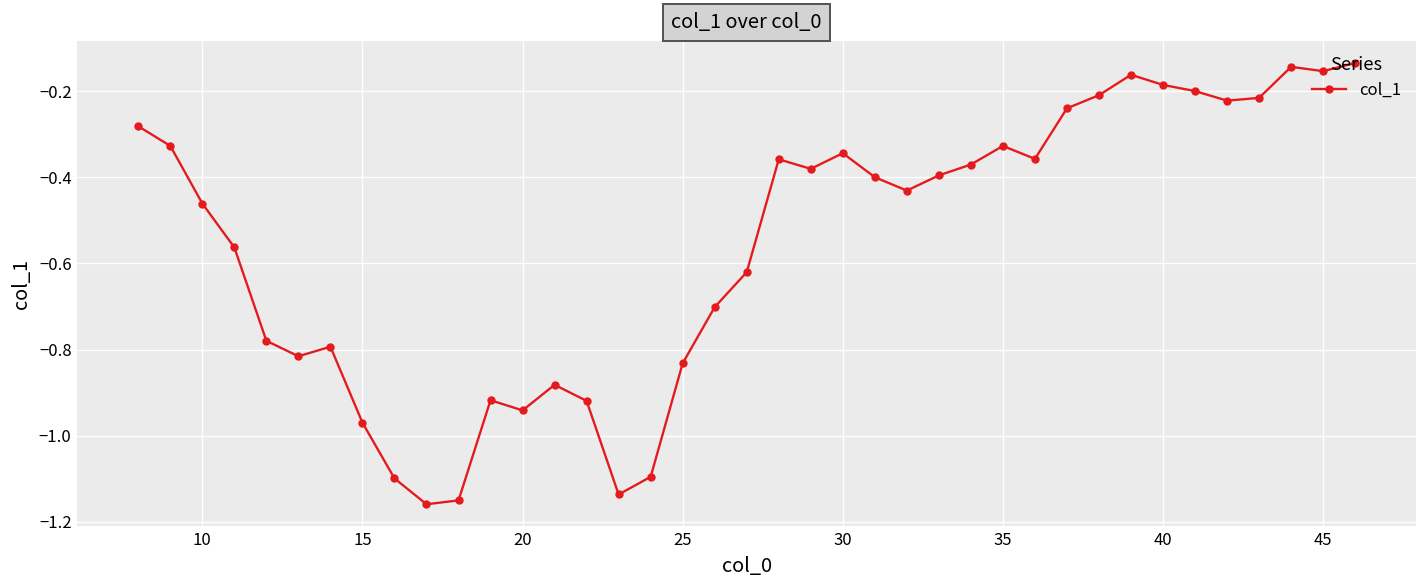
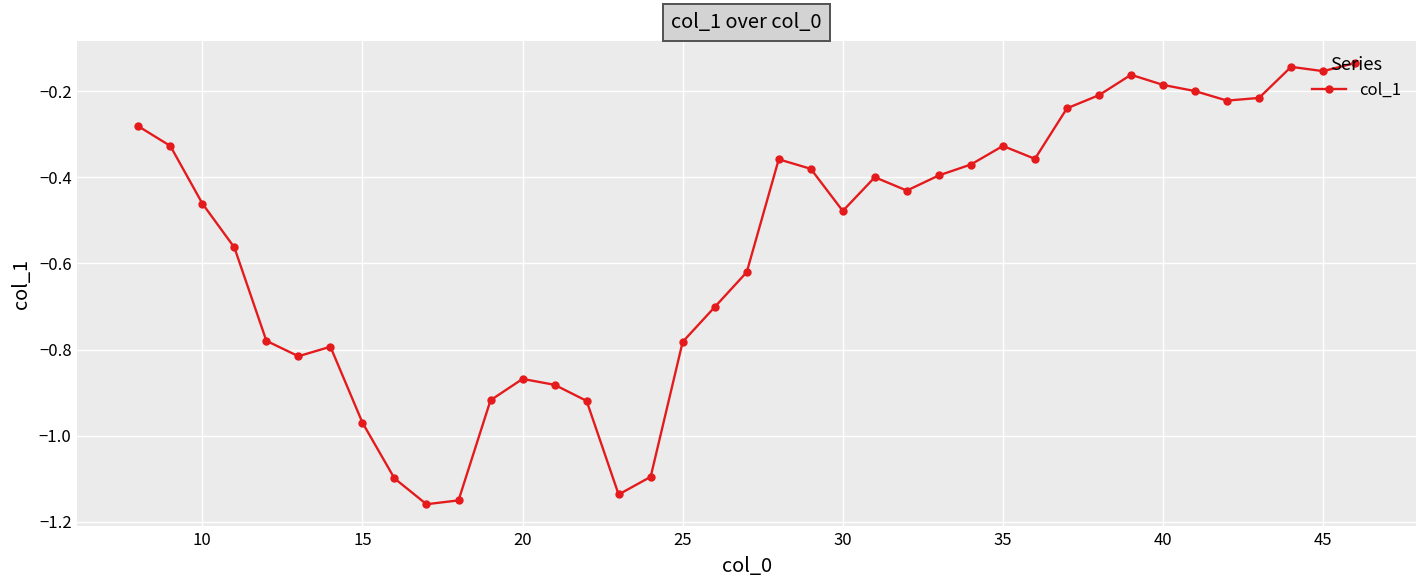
  {
    "10": -0.46,
    "15": -0.97,
-   "20": -0.94,
-   "25": -0.83,
-   "30": -0.34,
+   "20": -0.87,
+   "25": -0.78,
+   "30": -0.48,
    "35": -0.33,
    "40": -0.19,
    "45": -0.15
  }
